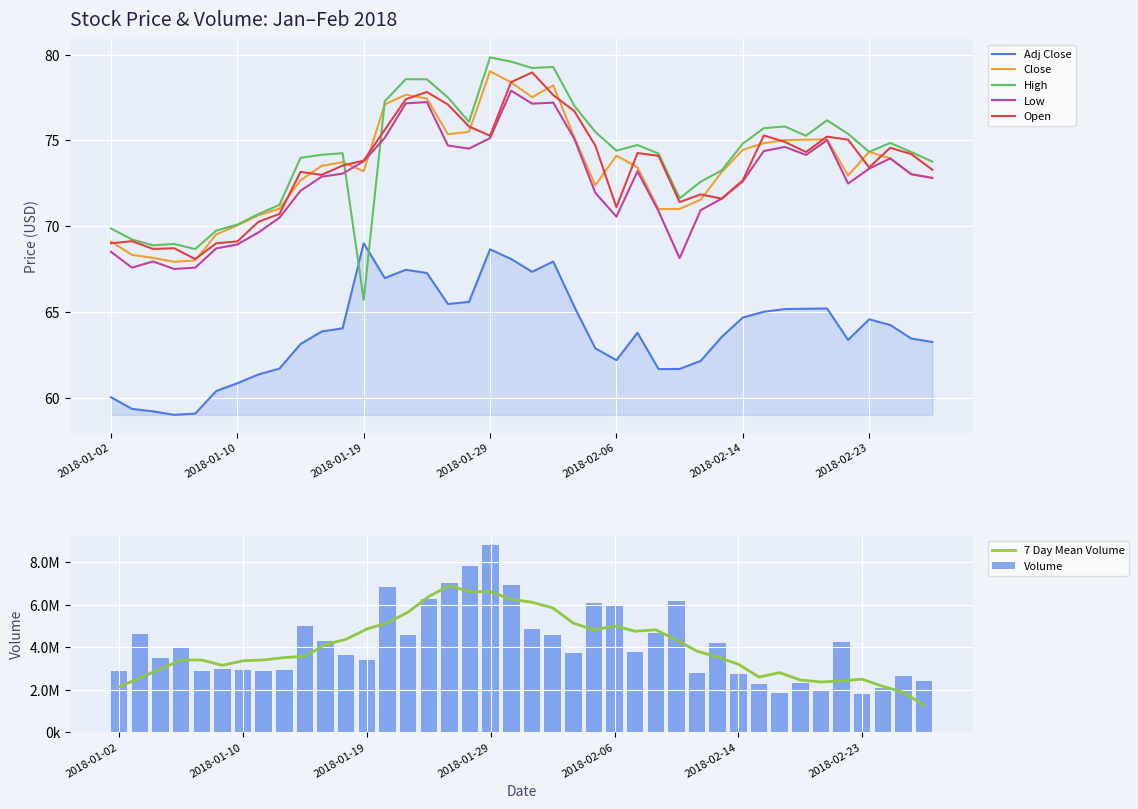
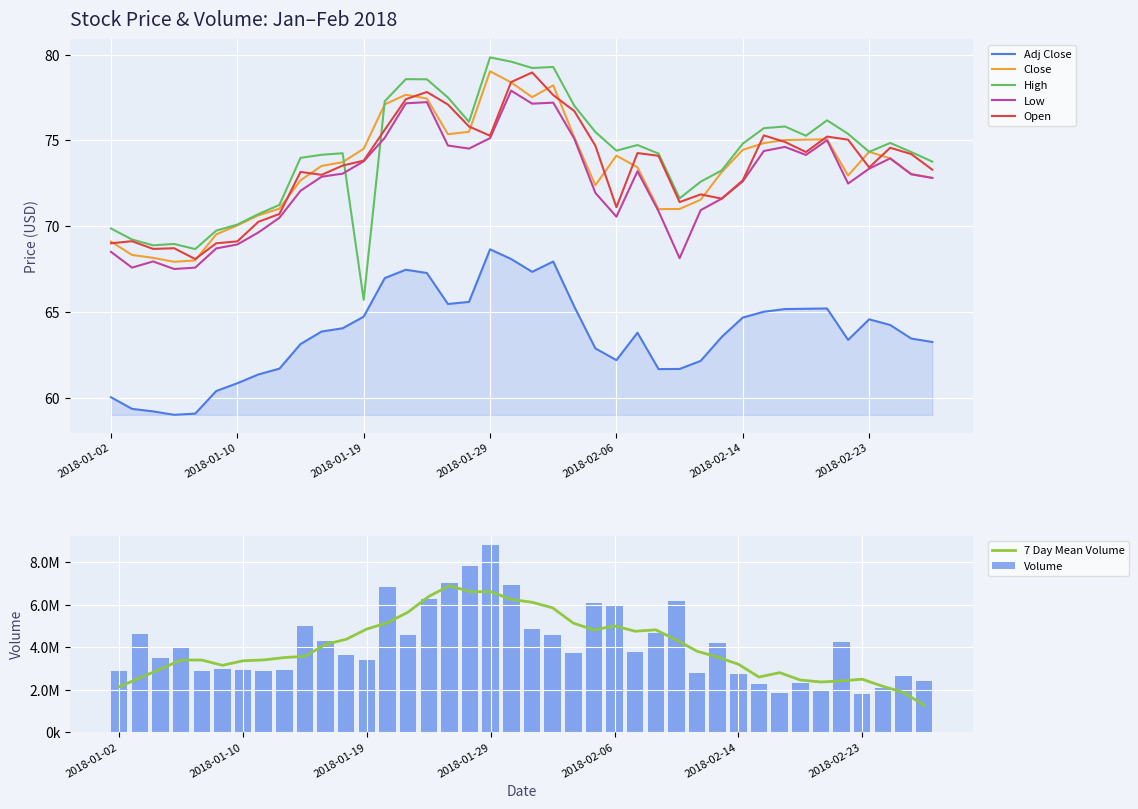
  {
    "Stock Price & Volume: Jan–Feb 2018": {
      "Adj Close": {
        "2018-01-02": 60.0,
        "2018-01-10": 60.8,
-       "2018-01-19": 69.0,
+       "2018-01-19": 64.7,
        "2018-01-29": 68.6,
        "2018-02-06": 62.2,
        "2018-02-14": 64.7,
        "2018-02-23": 64.6
      },
      "Close": {
-       "2018-01-19": 73.2,
+       "2018-01-19": 74.5,
        "2018-01-29": 79.0,
        "2018-02-06": 74.1,
        "2018-02-14": 74.4
      },
      "High": {
        "2018-01-02": 69.9,
        "2018-01-19": 65.7,
        "2018-01-29": 79.8,
        "2018-02-06": 74.4,
        "2018-02-14": 74.8
      },
      "Low": {
        "2018-01-02": 68.5,
        "2018-01-10": 68.9,
        "2018-02-06": 70.6
      },
      "Open": {
        "2018-01-10": 69.1,
        "2018-02-06": 71.1
      }
    }
  }
